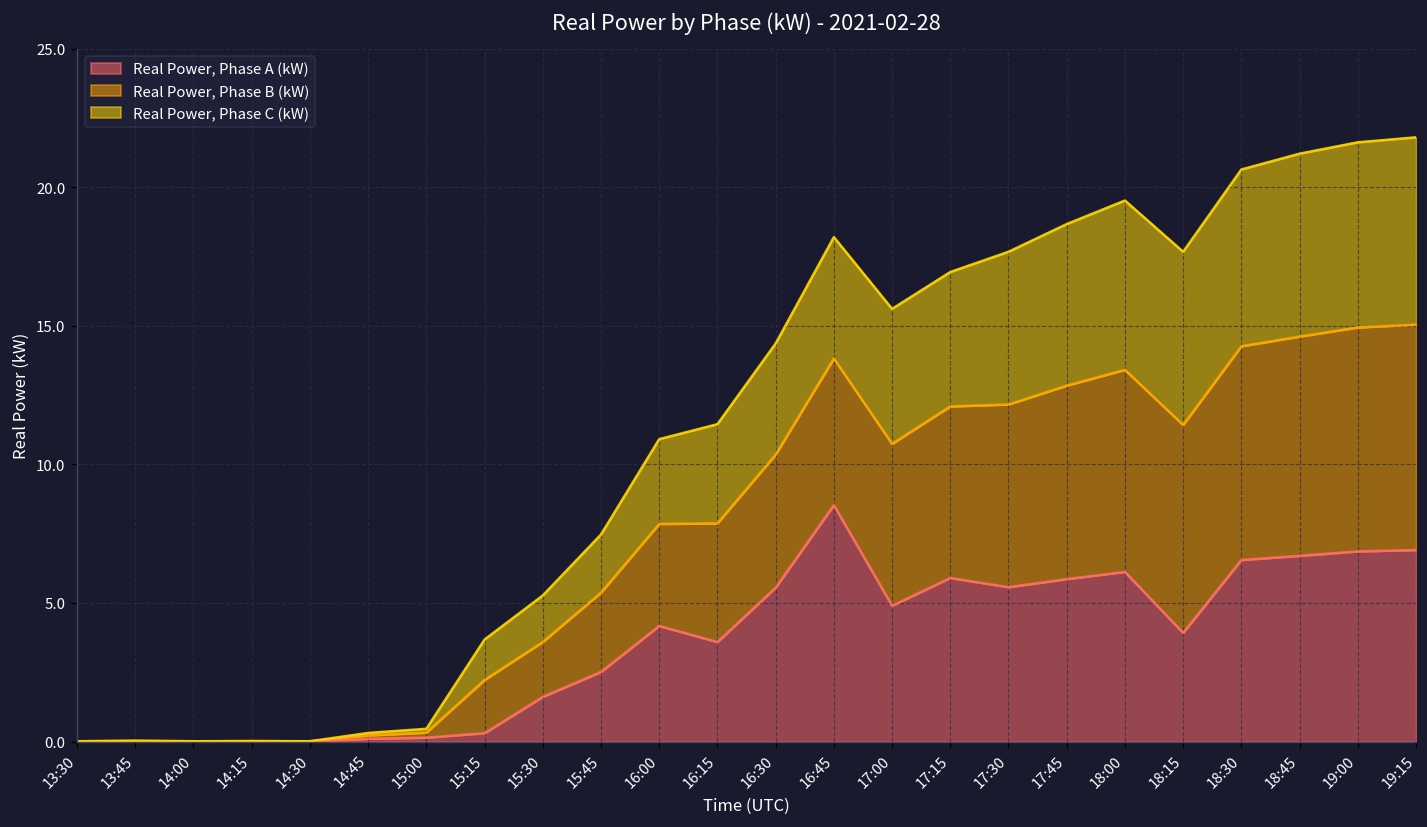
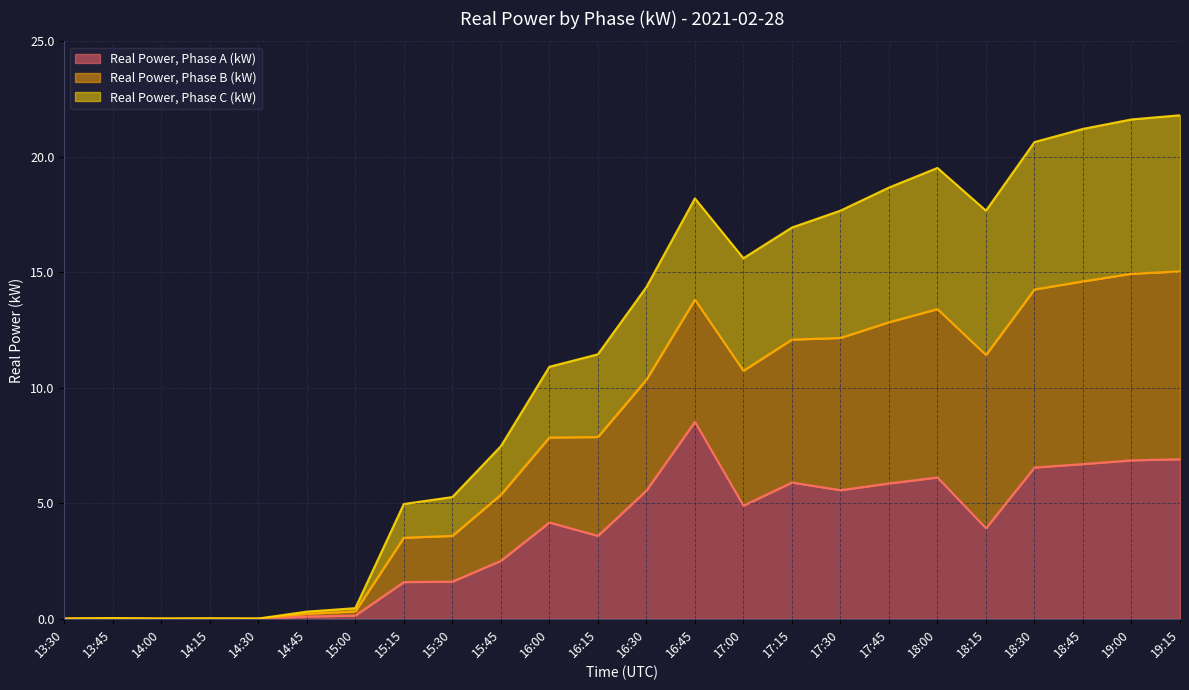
  {
    "Real Power, Phase A (kW)": {
      "14:45": 0.1,
      "15:00": 0.1,
-     "15:15": 0.3,
+     "15:15": 1.6,
      "15:30": 1.6,
      "15:45": 2.5,
      "16:00": 4.2,
      "16:15": 3.6,
      "16:30": 5.6,
      "16:45": 8.5,
      "17:00": 4.9,
      "17:15": 5.9,
      "17:30": 5.6,
      "17:45": 5.9,
      "18:00": 6.1,
      "18:15": 3.9,
      "18:30": 6.6,
      "18:45": 6.7,
      "19:00": 6.9,
      "19:15": 6.9
    }
  }
